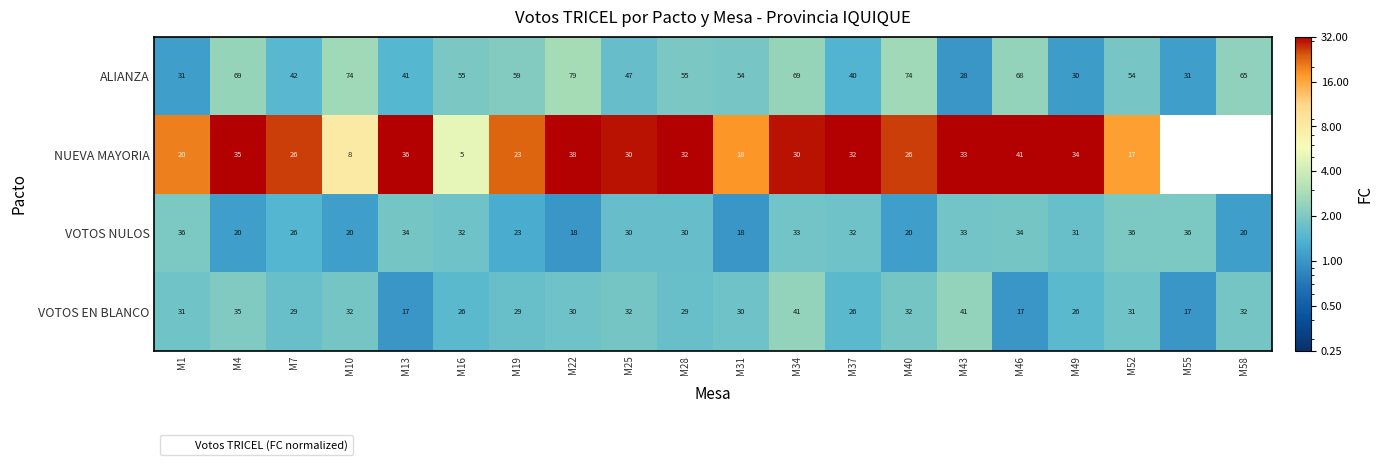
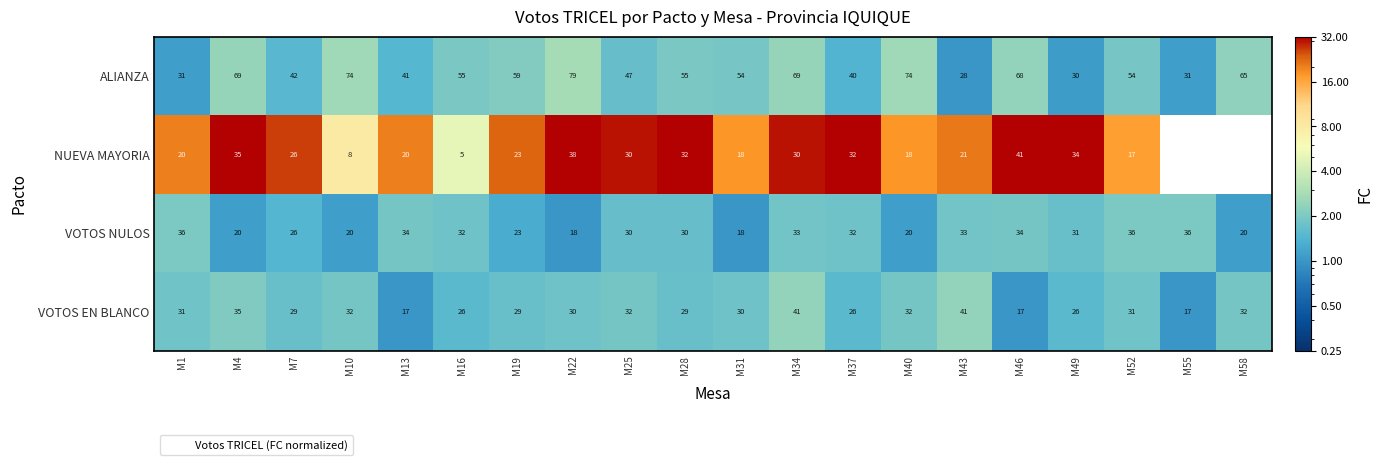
  {
    "ALIANZA": {
      "M1": 31,
      "M4": 69,
      "M7": 42,
      "M10": 74,
      "M13": 41,
      "M16": 55,
      "M19": 59,
      "M22": 79,
      "M25": 47,
      "M28": 55,
      "M31": 54,
      "M34": 69,
      "M37": 40,
      "M40": 74,
      "M43": 28,
      "M46": 68,
      "M49": 30,
      "M52": 54,
      "M55": 31,
      "M58": 65
    },
    "NUEVA MAYORIA": {
      "M1": 20,
      "M4": 35,
      "M7": 26,
      "M10": 8,
-     "M13": 36,
+     "M13": 20,
      "M16": 5,
      "M19": 23,
      "M22": 38,
      "M25": 30,
      "M28": 32,
      "M31": 18,
      "M34": 30,
      "M37": 32,
-     "M40": 26,
-     "M43": 33,
+     "M40": 18,
+     "M43": 21,
      "M46": 41,
      "M49": 34,
      "M52": 17
    },
    "VOTOS NULOS": {
      "M1": 36,
      "M4": 20,
      "M7": 26,
      "M10": 20,
      "M13": 34,
      "M16": 32,
      "M19": 23,
      "M22": 18,
      "M25": 30,
      "M28": 30,
      "M31": 18,
      "M34": 33,
      "M37": 32,
      "M40": 20,
      "M43": 33,
      "M46": 34,
      "M49": 31,
      "M52": 36,
      "M55": 36,
      "M58": 20
    },
    "VOTOS EN BLANCO": {
      "M1": 31,
      "M4": 35,
      "M7": 29,
      "M10": 32,
      "M13": 17,
      "M16": 26,
      "M19": 29,
      "M22": 30,
      "M25": 32,
      "M28": 29,
      "M31": 30,
      "M34": 41,
      "M37": 26,
      "M40": 32,
      "M43": 41,
      "M46": 17,
      "M49": 26,
      "M52": 31,
      "M55": 17,
      "M58": 32
    }
  }
